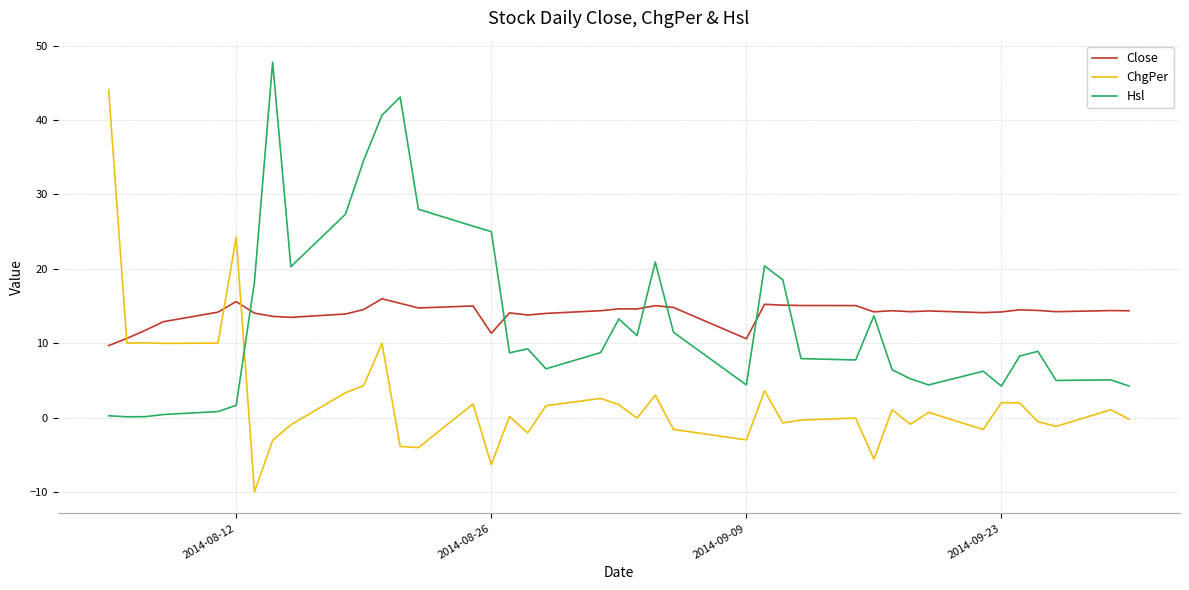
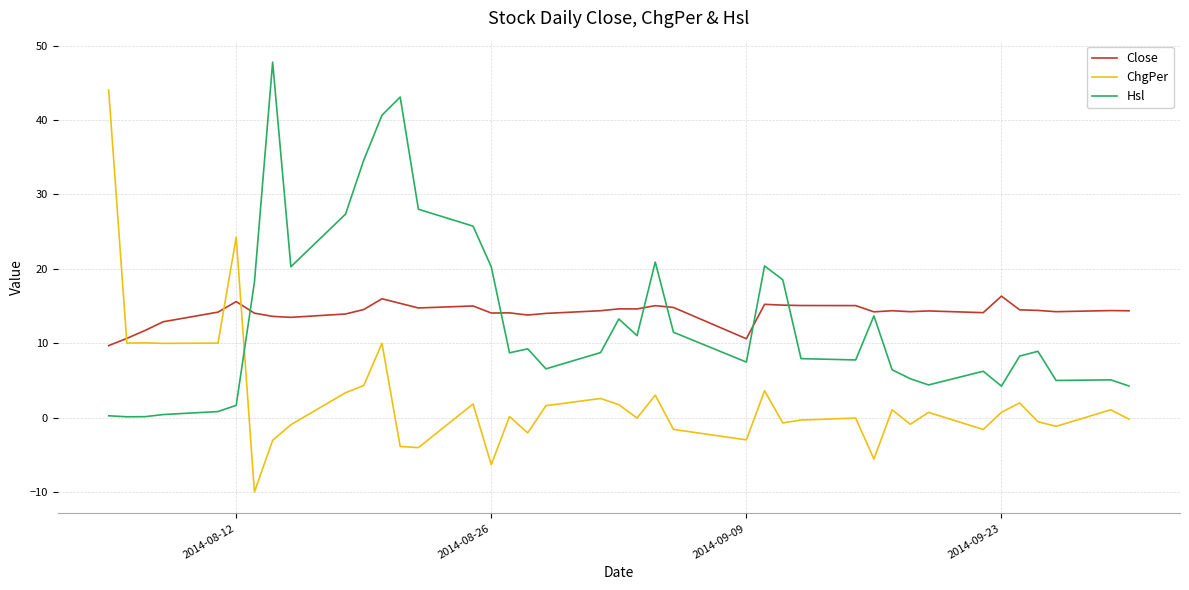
  {
    "Close": {
      "2014-08-12": 16,
-     "2014-08-26": 11,
+     "2014-08-26": 14,
      "2014-09-09": 11,
-     "2014-09-23": 14
+     "2014-09-23": 16
    },
    "ChgPer": {
      "2014-08-12": 24,
      "2014-08-26": -6,
      "2014-09-09": -3,
-     "2014-09-23": 2
+     "2014-09-23": 1
    },
    "Hsl": {
      "2014-08-12": 2,
-     "2014-08-26": 25,
-     "2014-09-09": 4,
+     "2014-08-26": 20,
+     "2014-09-09": 7,
      "2014-09-23": 4
    }
  }
